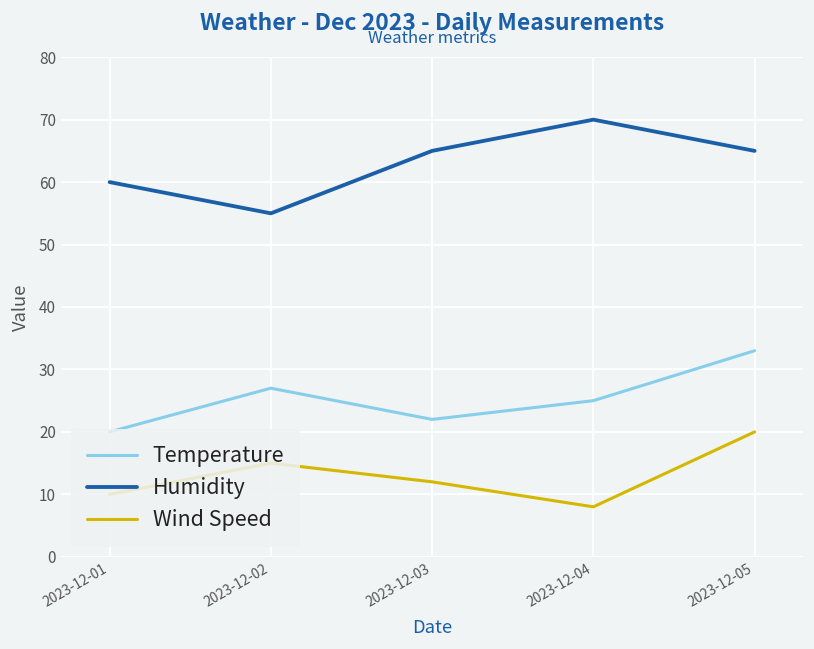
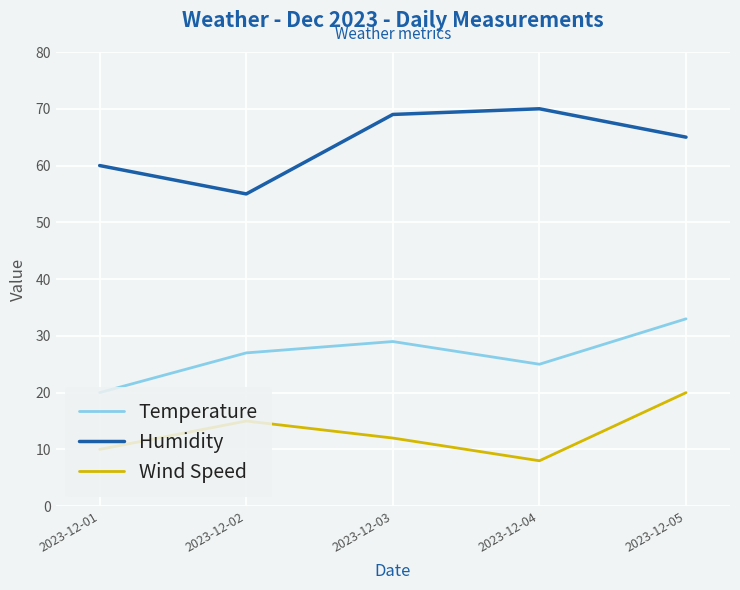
  {
    "Temperature": {
      "2023-12-02": 27,
-     "2023-12-03": 22,
+     "2023-12-03": 29,
      "2023-12-04": 25,
      "2023-12-05": 33
    },
    "Humidity": {
      "2023-12-01": 60,
      "2023-12-02": 55,
-     "2023-12-03": 65,
+     "2023-12-03": 69,
      "2023-12-04": 70,
      "2023-12-05": 65
    },
    "Wind Speed": {
      "2023-12-03": 12,
      "2023-12-04": 8,
      "2023-12-05": 20
    }
  }
